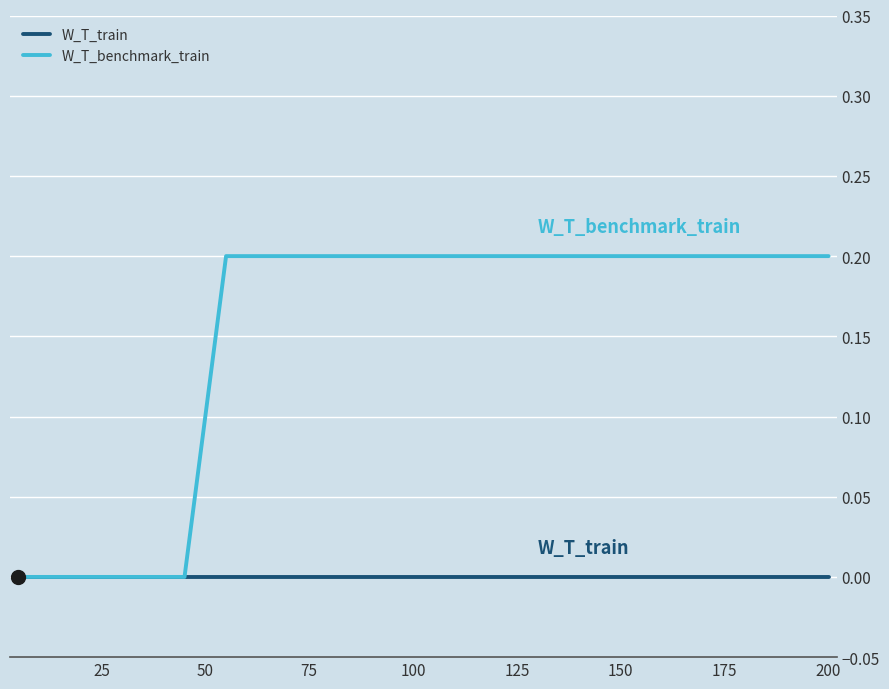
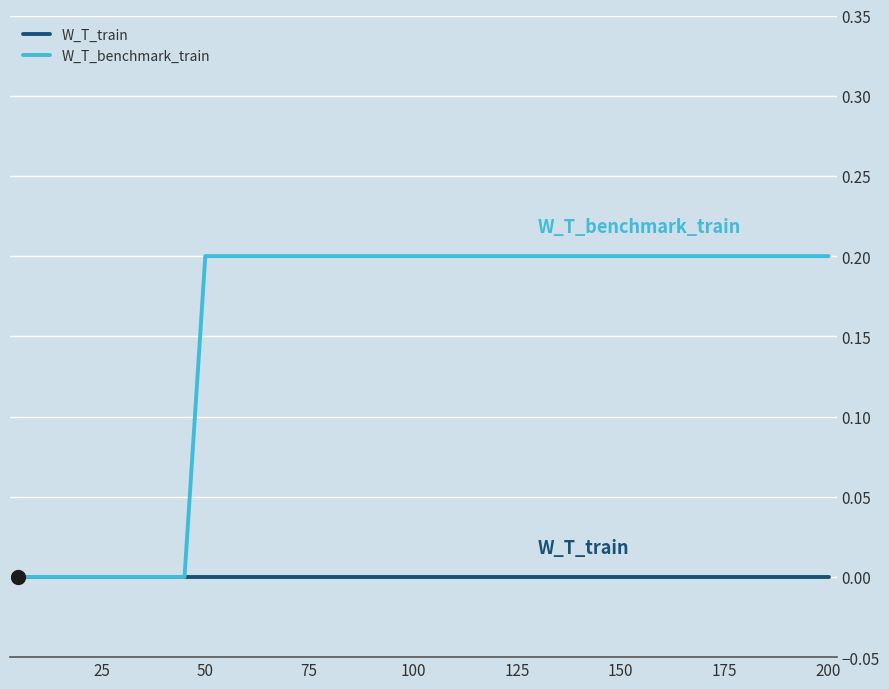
  {
    "W_T_train": {
      "50": 0.0,
      "75": 0.0,
      "100": 0.0,
      "125": 0.0,
      "150": 0.0,
      "175": 0.0,
      "200": 0.0
    },
    "W_T_benchmark_train": {
-     "50": 0.1,
+     "50": 0.2,
      "75": 0.2,
      "100": 0.2,
      "125": 0.2,
      "150": 0.2,
      "175": 0.2,
      "200": 0.2
    }
  }
